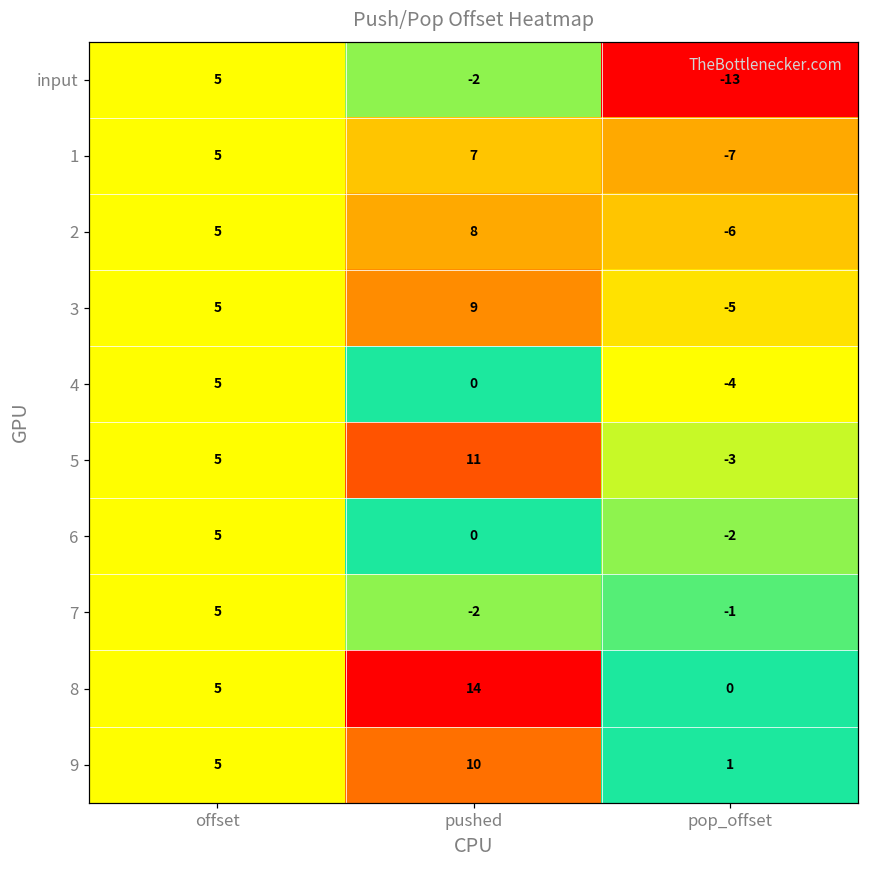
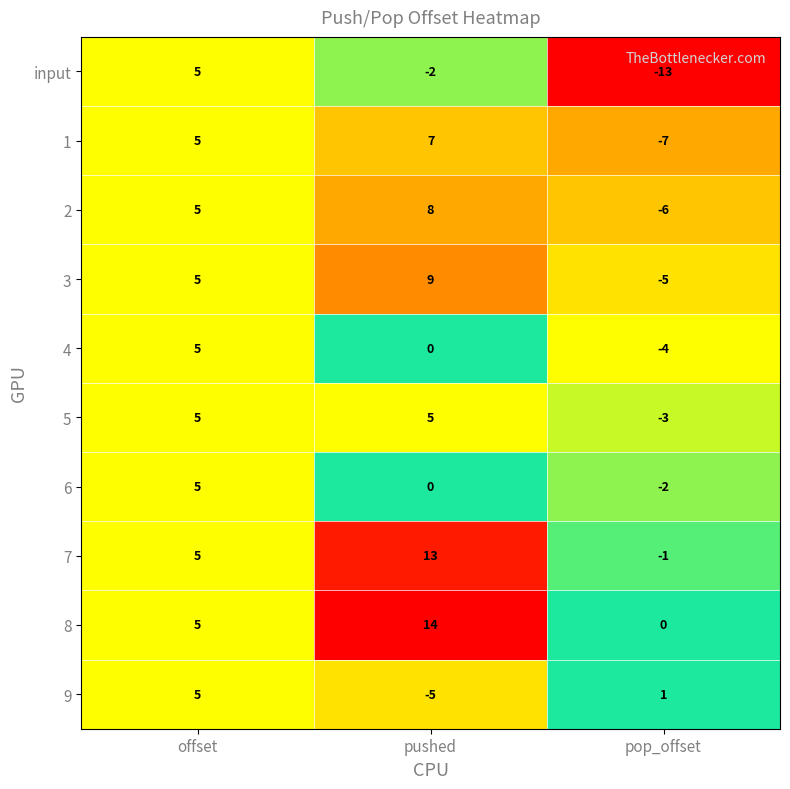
  {
    "input": {
      "offset": 5,
      "pushed": -2
    },
    "1": {
      "offset": 5,
      "pushed": 7,
      "pop_offset": -7
    },
    "2": {
      "offset": 5,
      "pushed": 8,
      "pop_offset": -6
    },
    "3": {
      "offset": 5,
      "pushed": 9,
      "pop_offset": -5
    },
    "4": {
      "offset": 5,
      "pushed": 0,
      "pop_offset": -4
    },
    "5": {
      "offset": 5,
-     "pushed": 11,
+     "pushed": 5,
      "pop_offset": -3
    },
    "6": {
      "offset": 5,
      "pushed": 0,
      "pop_offset": -2
    },
    "7": {
      "offset": 5,
-     "pushed": -2,
+     "pushed": 13,
      "pop_offset": -1
    },
    "8": {
      "offset": 5,
      "pushed": 14,
      "pop_offset": 0
    },
    "9": {
      "offset": 5,
-     "pushed": 10,
+     "pushed": -5,
      "pop_offset": 1
    }
  }
